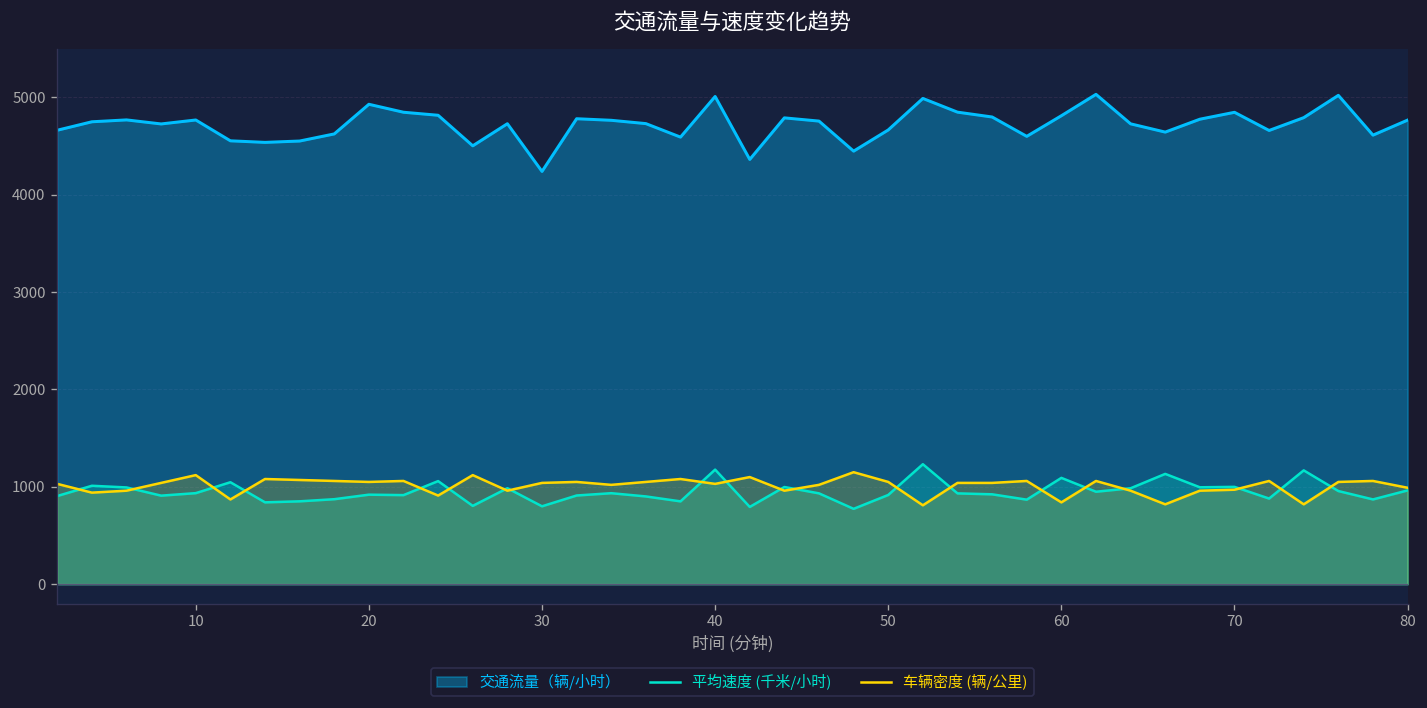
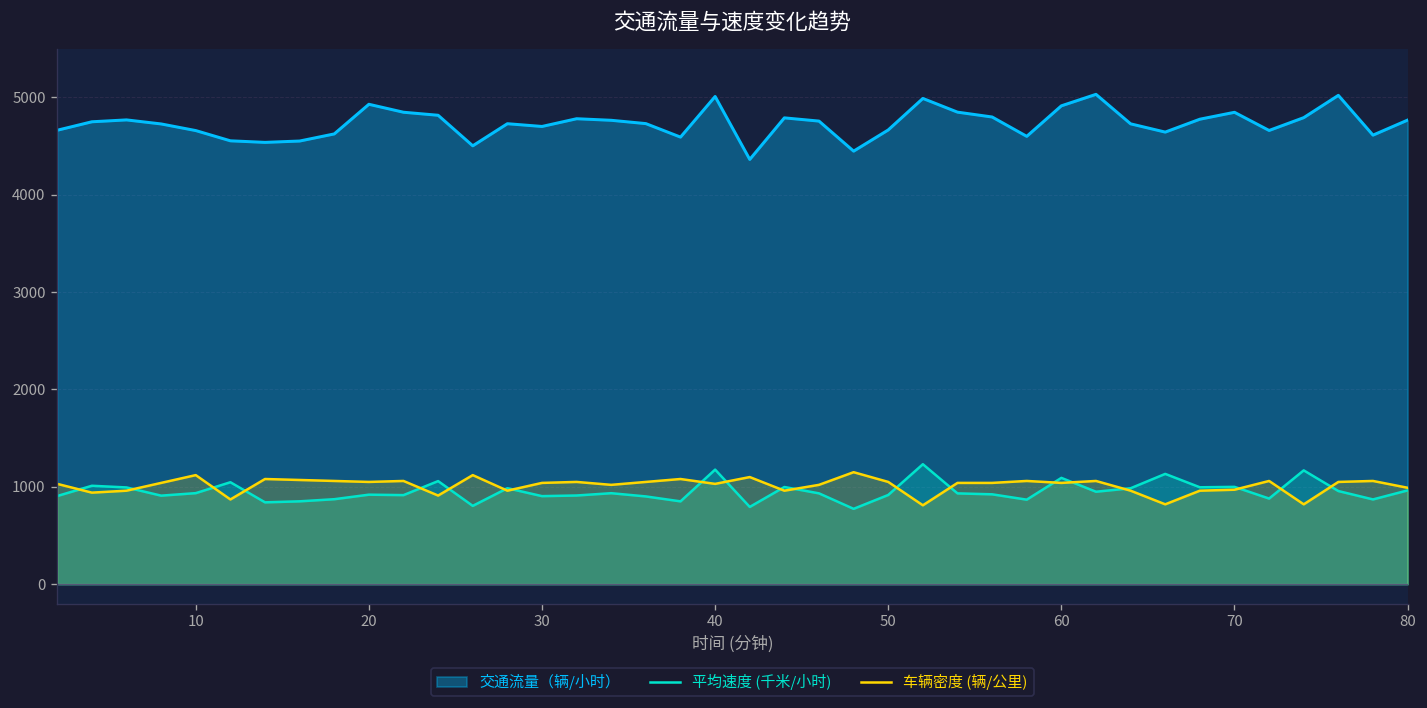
  {
    "交通流量（辆/小时）": {
-     "10": 4800,
+     "10": 4700,
      "20": 4900,
-     "30": 4200,
+     "30": 4700,
      "40": 5000,
      "50": 4700,
-     "60": 4800,
+     "60": 4900,
      "70": 4800,
      "80": 4800
    },
    "平均速度 (千米/小时)": {
      "10": 900,
      "20": 900,
-     "30": 800,
+     "30": 900,
      "40": 1200,
      "50": 900,
      "60": 1100
    },
    "车辆密度 (辆/公里)": {
      "10": 1100,
      "20": 1100,
      "30": 1000,
      "40": 1000,
      "50": 1100,
-     "60": 800
+     "60": 1000
    }
  }
